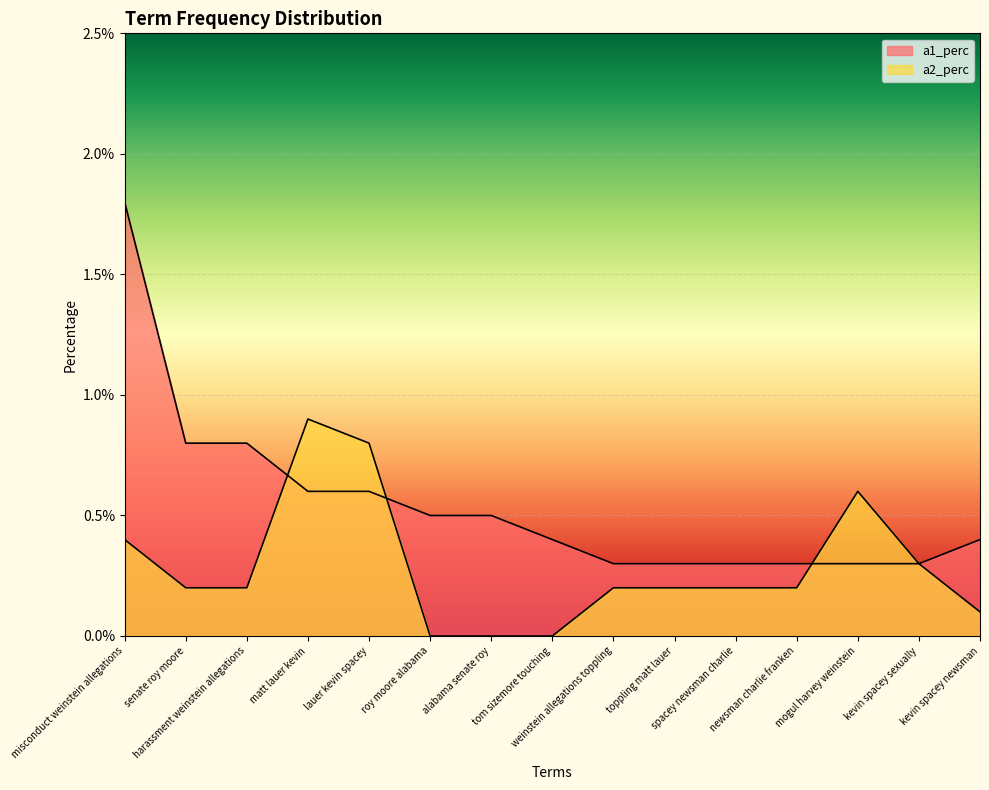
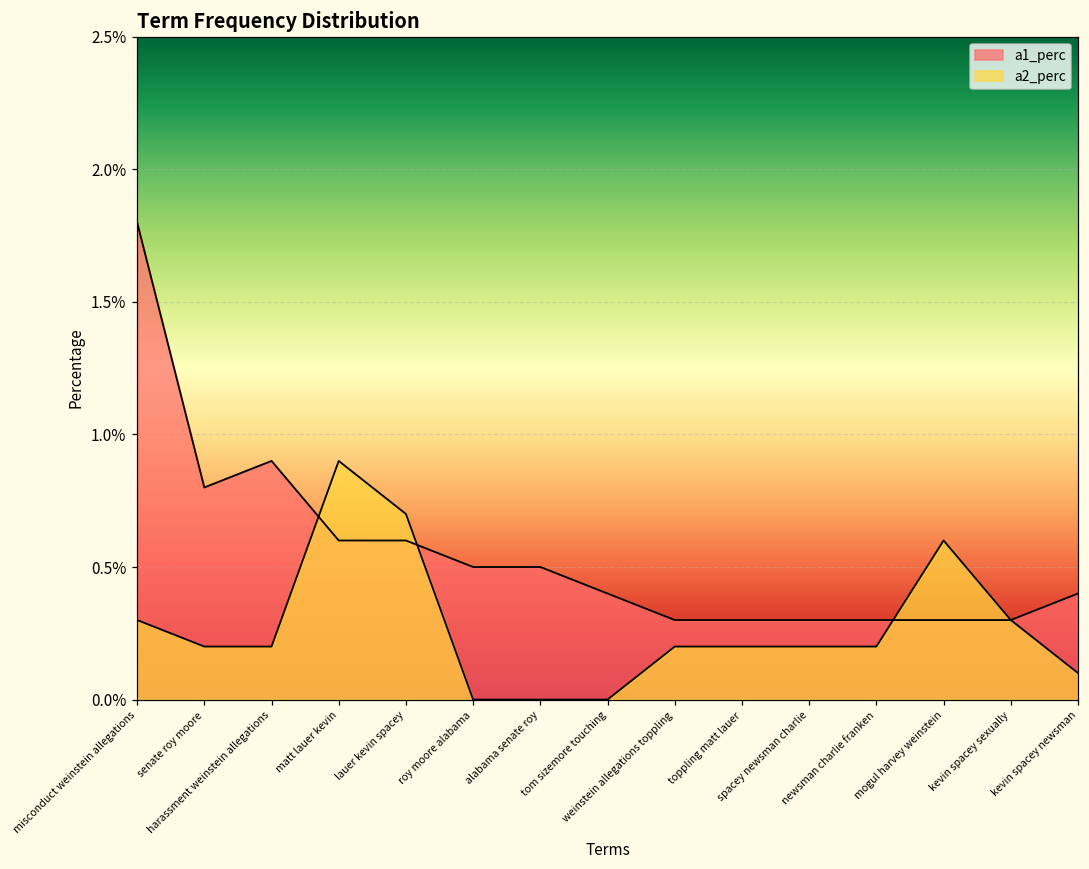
  {
    "a1_perc": {
      "misconduct weinstein allegations": "1.80%",
      "senate roy moore": "0.80%",
-     "harassment weinstein allegations": "0.80%",
+     "harassment weinstein allegations": "0.90%",
      "matt lauer kevin": "0.60%",
      "lauer kevin spacey": "0.60%",
      "roy moore alabama": "0.50%",
      "alabama senate roy": "0.50%",
      "tom sizemore touching": "0.40%",
      "weinstein allegations toppling": "0.30%",
      "toppling matt lauer": "0.30%",
      "spacey newsman charlie": "0.30%",
      "newsman charlie franken": "0.30%",
      "mogul harvey weinstein": "0.30%",
      "kevin spacey newsman": "0.40%"
    },
    "a2_perc": {
-     "misconduct weinstein allegations": "0.40%",
+     "misconduct weinstein allegations": "0.30%",
      "senate roy moore": "0.20%",
      "harassment weinstein allegations": "0.20%",
      "matt lauer kevin": "0.90%",
-     "lauer kevin spacey": "0.80%",
+     "lauer kevin spacey": "0.70%",
      "roy moore alabama": "0.00%",
      "alabama senate roy": "0.00%",
      "tom sizemore touching": "0.00%",
      "weinstein allegations toppling": "0.20%",
      "toppling matt lauer": "0.20%",
      "spacey newsman charlie": "0.20%",
      "newsman charlie franken": "0.20%",
      "mogul harvey weinstein": "0.60%",
      "kevin spacey newsman": "0.10%"
    }
  }
